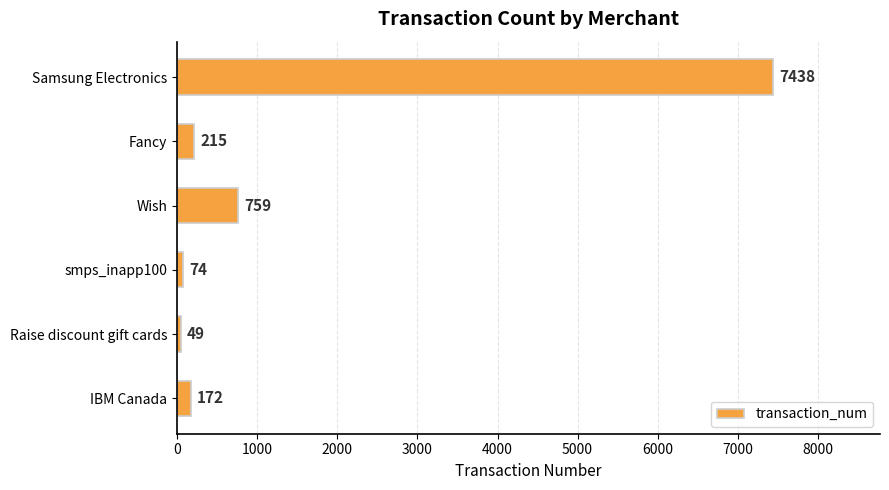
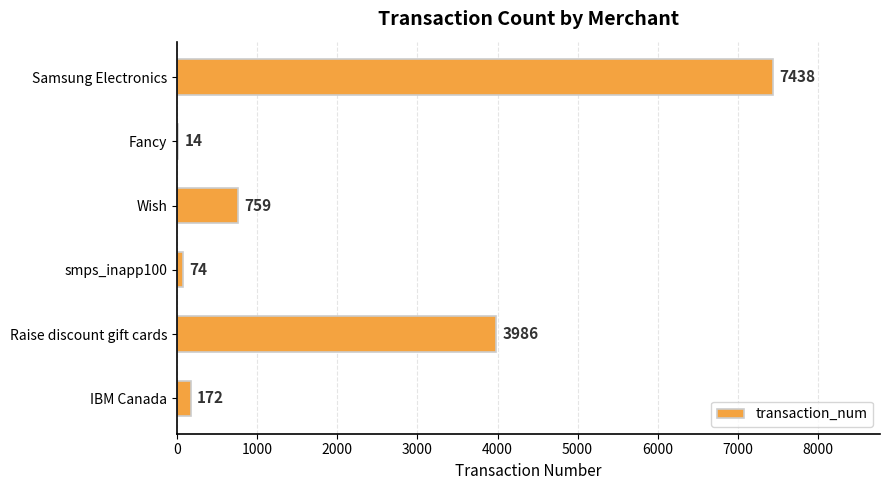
  {
    "Samsung Electronics": 7438,
-   "Fancy": 215,
+   "Fancy": 14,
    "Wish": 759,
    "smps_inapp100": 74,
-   "Raise discount gift cards": 49,
+   "Raise discount gift cards": 3986,
    "IBM Canada": 172
  }
